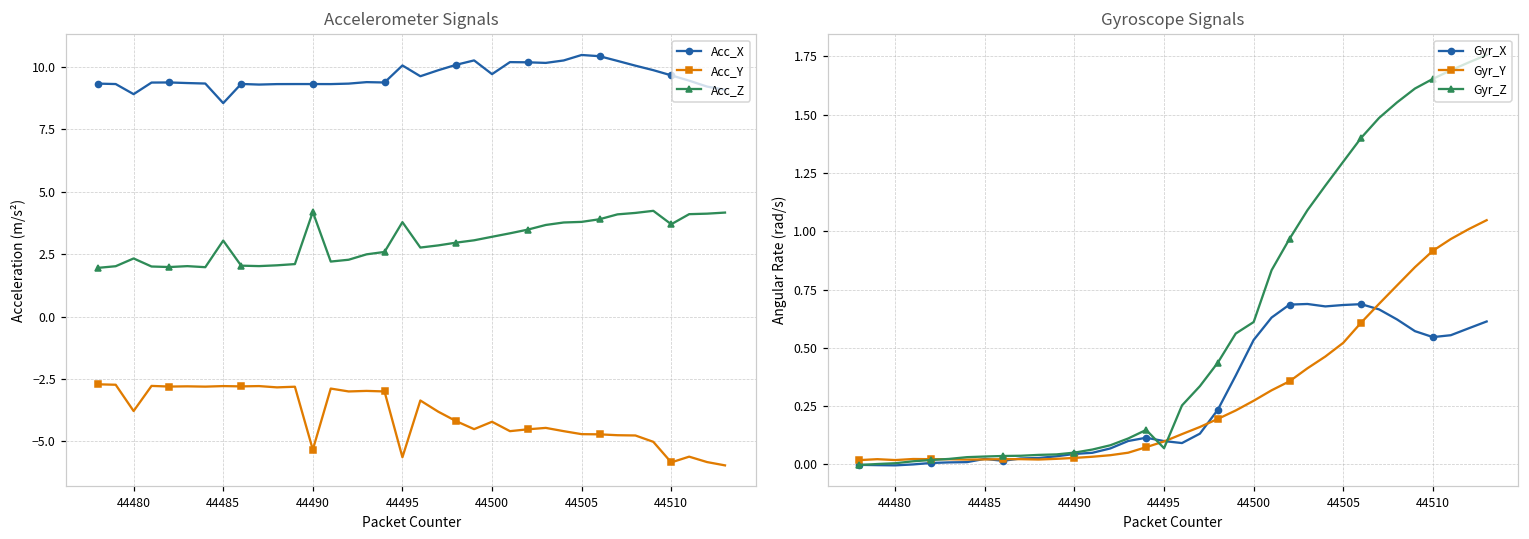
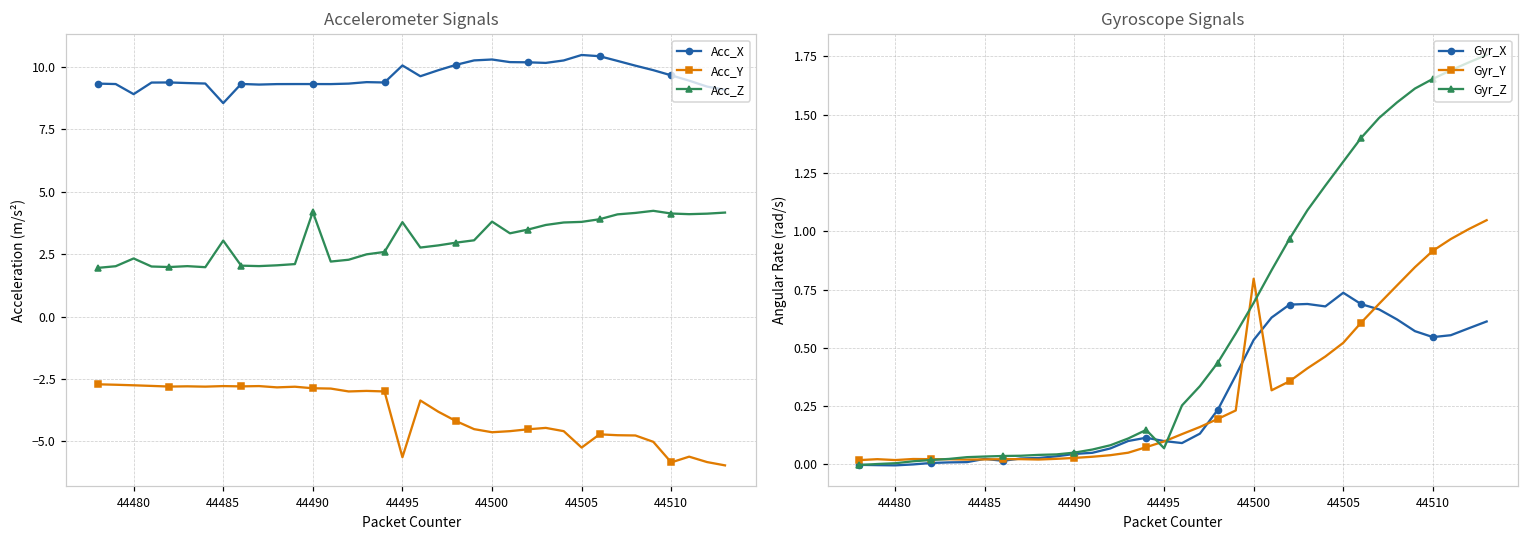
  {
    "Accelerometer Signals": {
      "Acc_X": {
        "44480": 8.9,
        "44485": 8.6,
        "44490": 9.3,
        "44495": 10.1,
-       "44500": 9.7,
+       "44500": 10.3,
        "44505": 10.5,
        "44510": 9.7
      },
      "Acc_Y": {
-       "44480": -3.8,
+       "44480": -2.8,
        "44485": -2.8,
-       "44490": -5.3,
+       "44490": -2.9,
        "44495": -5.6,
-       "44500": -4.2,
-       "44505": -4.7,
+       "44500": -4.6,
+       "44505": -5.3,
        "44510": -5.9
      },
      "Acc_Z": {
        "44480": 2.3,
        "44485": 3.0,
        "44490": 4.2,
        "44495": 3.8,
-       "44500": 3.2,
+       "44500": 3.8,
        "44505": 3.8,
-       "44510": 3.7
+       "44510": 4.1
      }
    },
    "Gyroscope Signals": {
      "Gyr_X": {
        "44500": 0.53,
-       "44505": 0.68,
+       "44505": 0.74,
        "44510": 0.55
      },
      "Gyr_Y": {
        "44480": 0.02,
        "44490": 0.03,
-       "44500": 0.27,
+       "44500": 0.80,
        "44505": 0.52,
        "44510": 0.92
      },
      "Gyr_Z": {
        "44495": 0.07,
-       "44500": 0.61,
+       "44500": 0.69,
        "44505": 1.30,
        "44510": 1.65
      }
    }
  }
